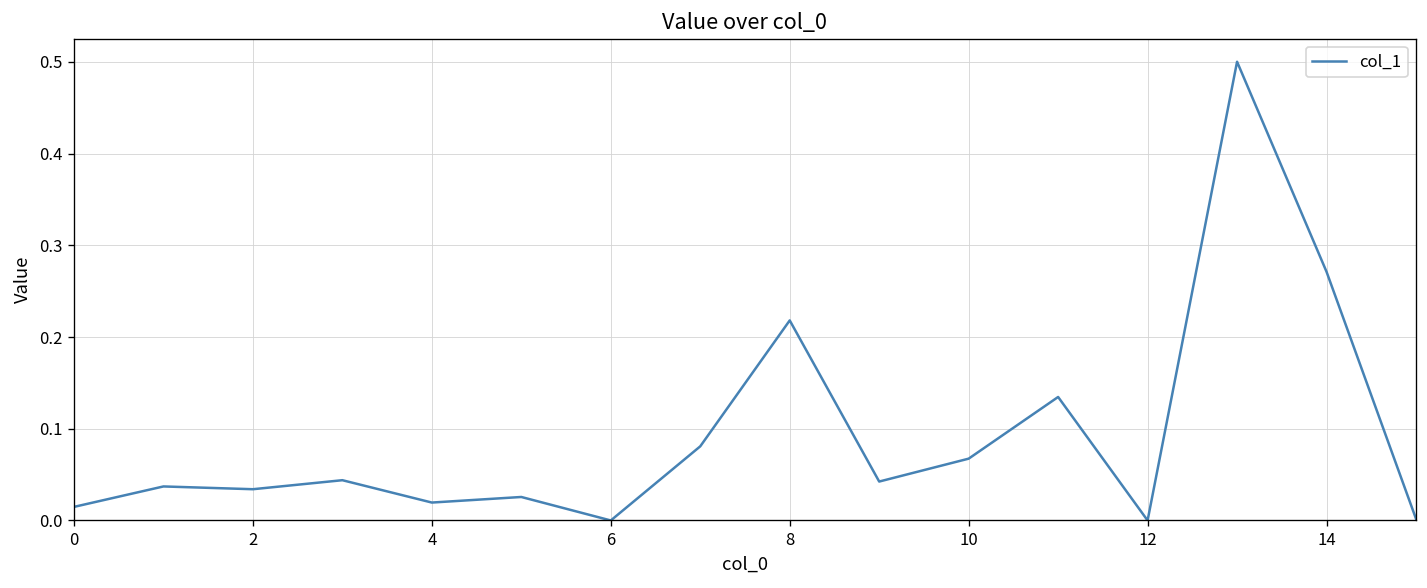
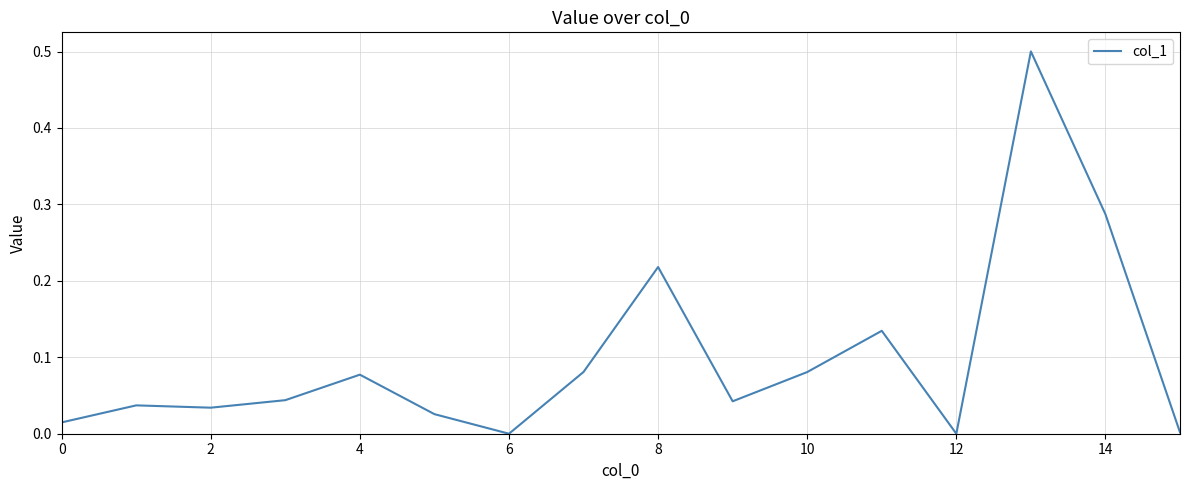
  {
    "0": 0.01,
    "2": 0.03,
-   "4": 0.02,
+   "4": 0.08,
    "6": 0.00,
    "8": 0.22,
-   "10": 0.07,
+   "10": 0.08,
    "12": 0.00,
-   "14": 0.27
+   "14": 0.29
  }
